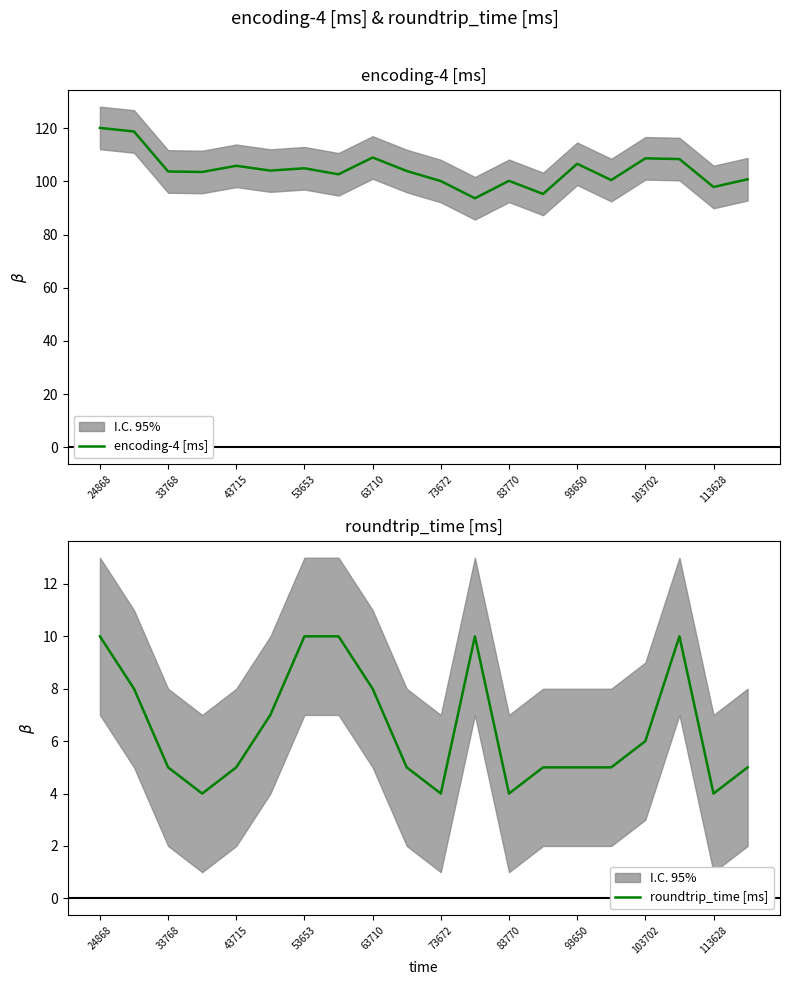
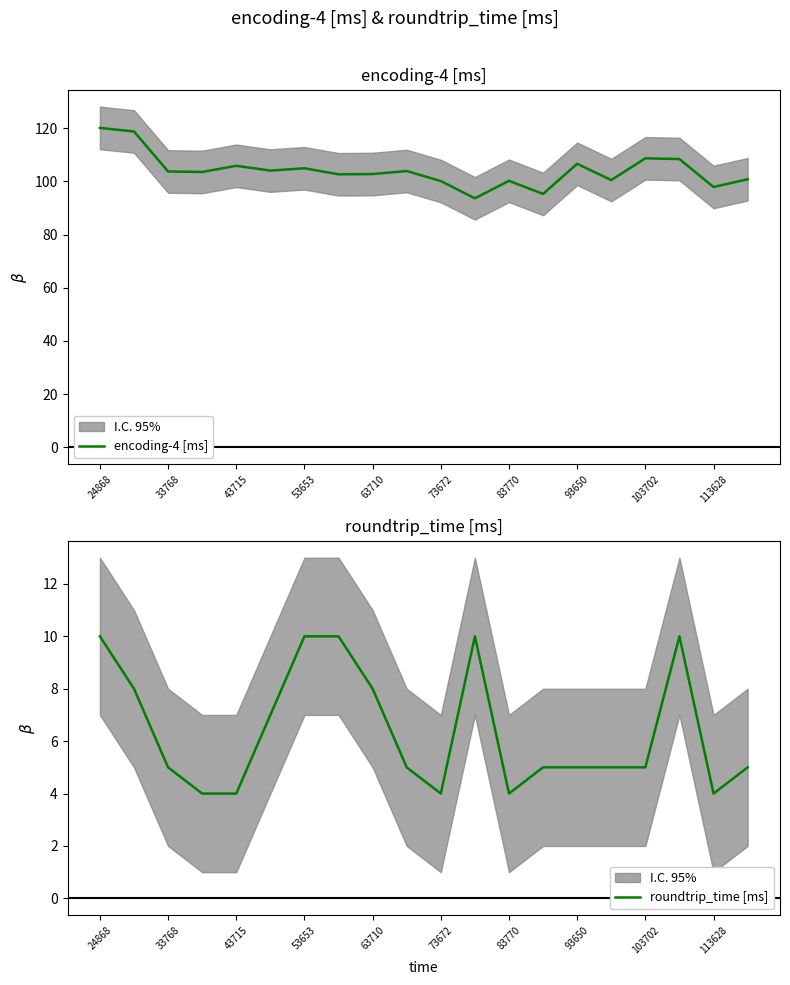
  {
    "encoding-4 [ms]": {
      "encoding-4 [ms]": {
        "24868": 120,
        "33768": 104,
        "43715": 106,
        "53653": 105,
-       "63710": 109,
+       "63710": 103,
        "73672": 100,
        "83770": 100,
        "93650": 107,
        "103702": 109,
        "113628": 98
      }
    },
    "roundtrip_time [ms]": {
      "roundtrip_time [ms]": {
        "24868": 10,
        "33768": 5,
-       "43715": 5,
+       "43715": 4,
        "53653": 10,
        "63710": 8,
        "73672": 4,
        "83770": 4,
        "93650": 5,
-       "103702": 6,
+       "103702": 5,
        "113628": 4
      }
    }
  }
